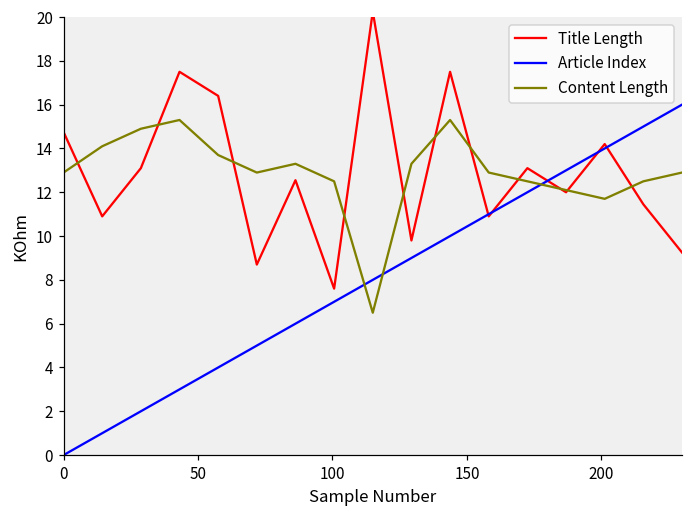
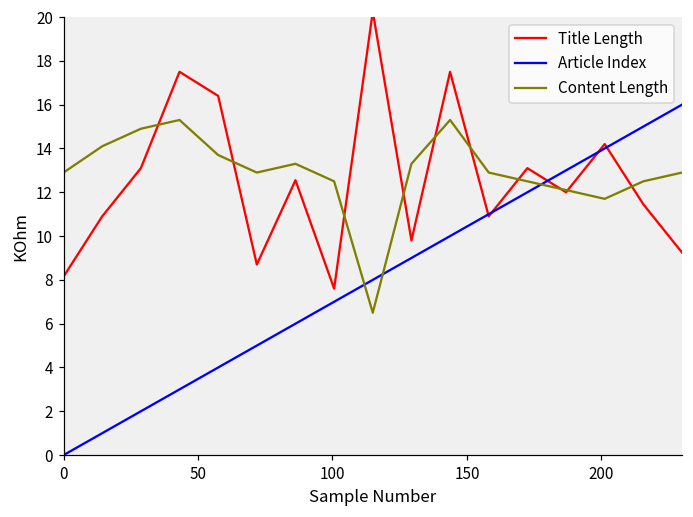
  {
    "Title Length": {
-     "0": 14.8
+     "0": 8.2
    },
    "Article Index": {
      "0": 0.0
    },
    "Content Length": {
      "0": 12.9
    }
  }
